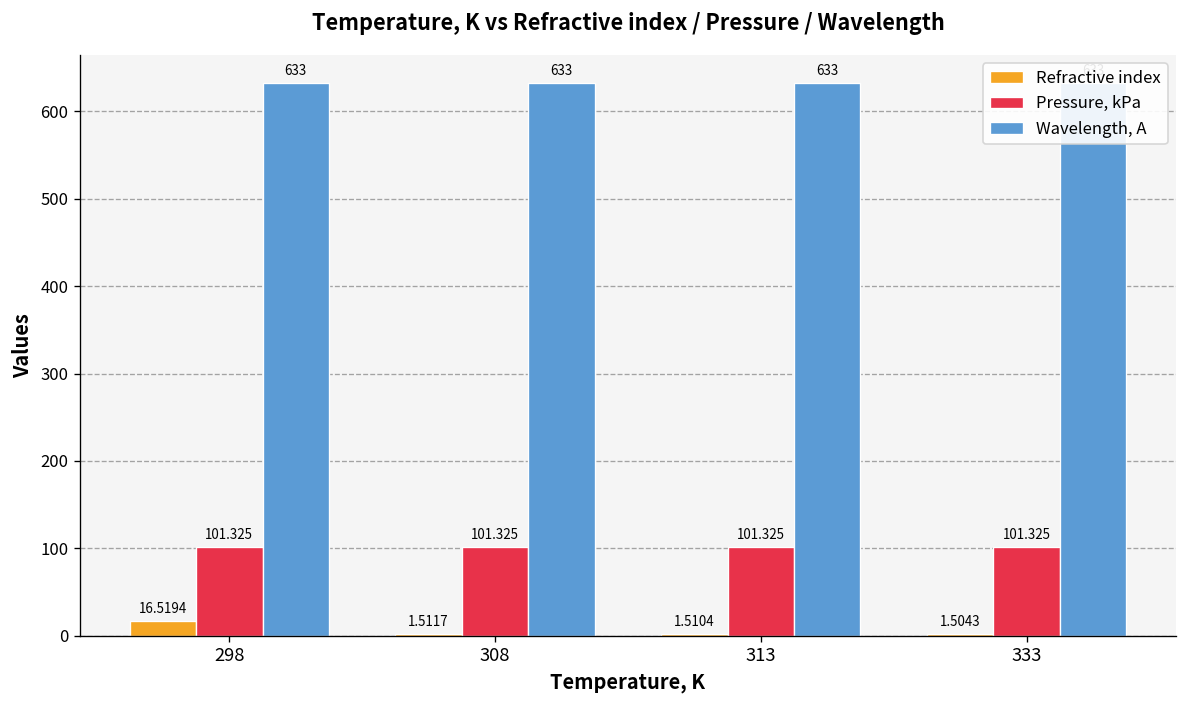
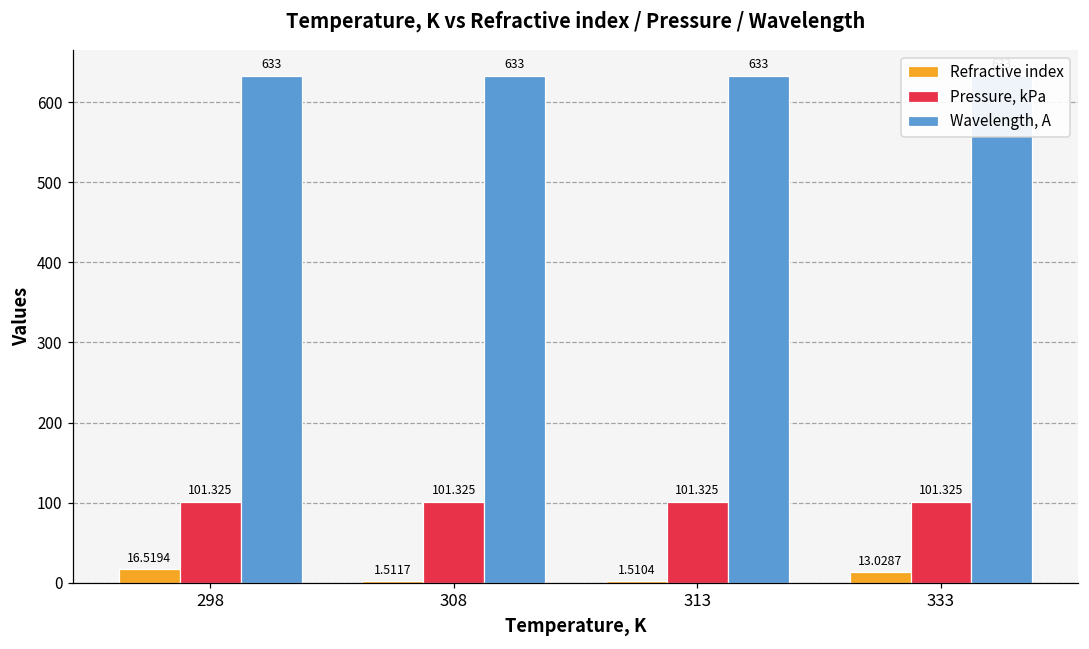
  {
    "Refractive index": {
      "298": 16.5194,
      "308": 1.5117,
      "313": 1.5104,
-     "333": 1.5043
+     "333": 13.0287
    },
    "Pressure, kPa": {
      "298": 101.325,
      "308": 101.325,
      "313": 101.325,
      "333": 101.325
    },
    "Wavelength, A": {
      "298": 633,
      "308": 633,
      "313": 633
    }
  }
